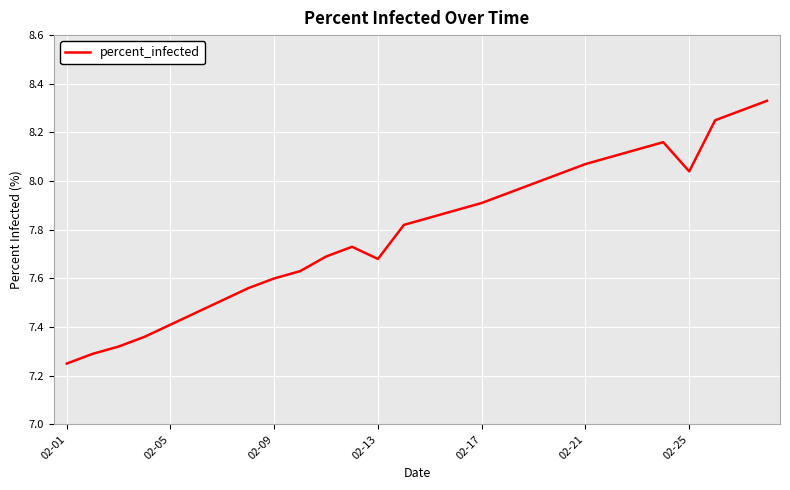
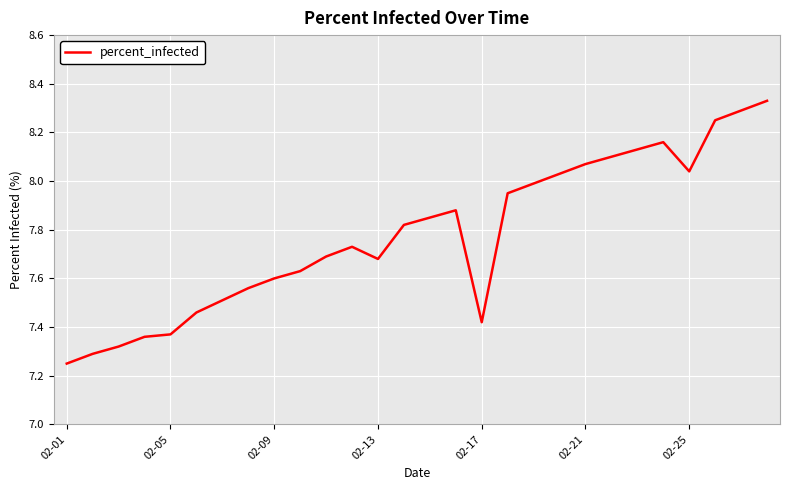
  {
    "02-01": 7.25,
-   "02-05": 7.41,
+   "02-05": 7.37,
    "02-09": 7.60,
    "02-13": 7.68,
-   "02-17": 7.91,
+   "02-17": 7.42,
    "02-21": 8.07,
    "02-25": 8.04
  }
